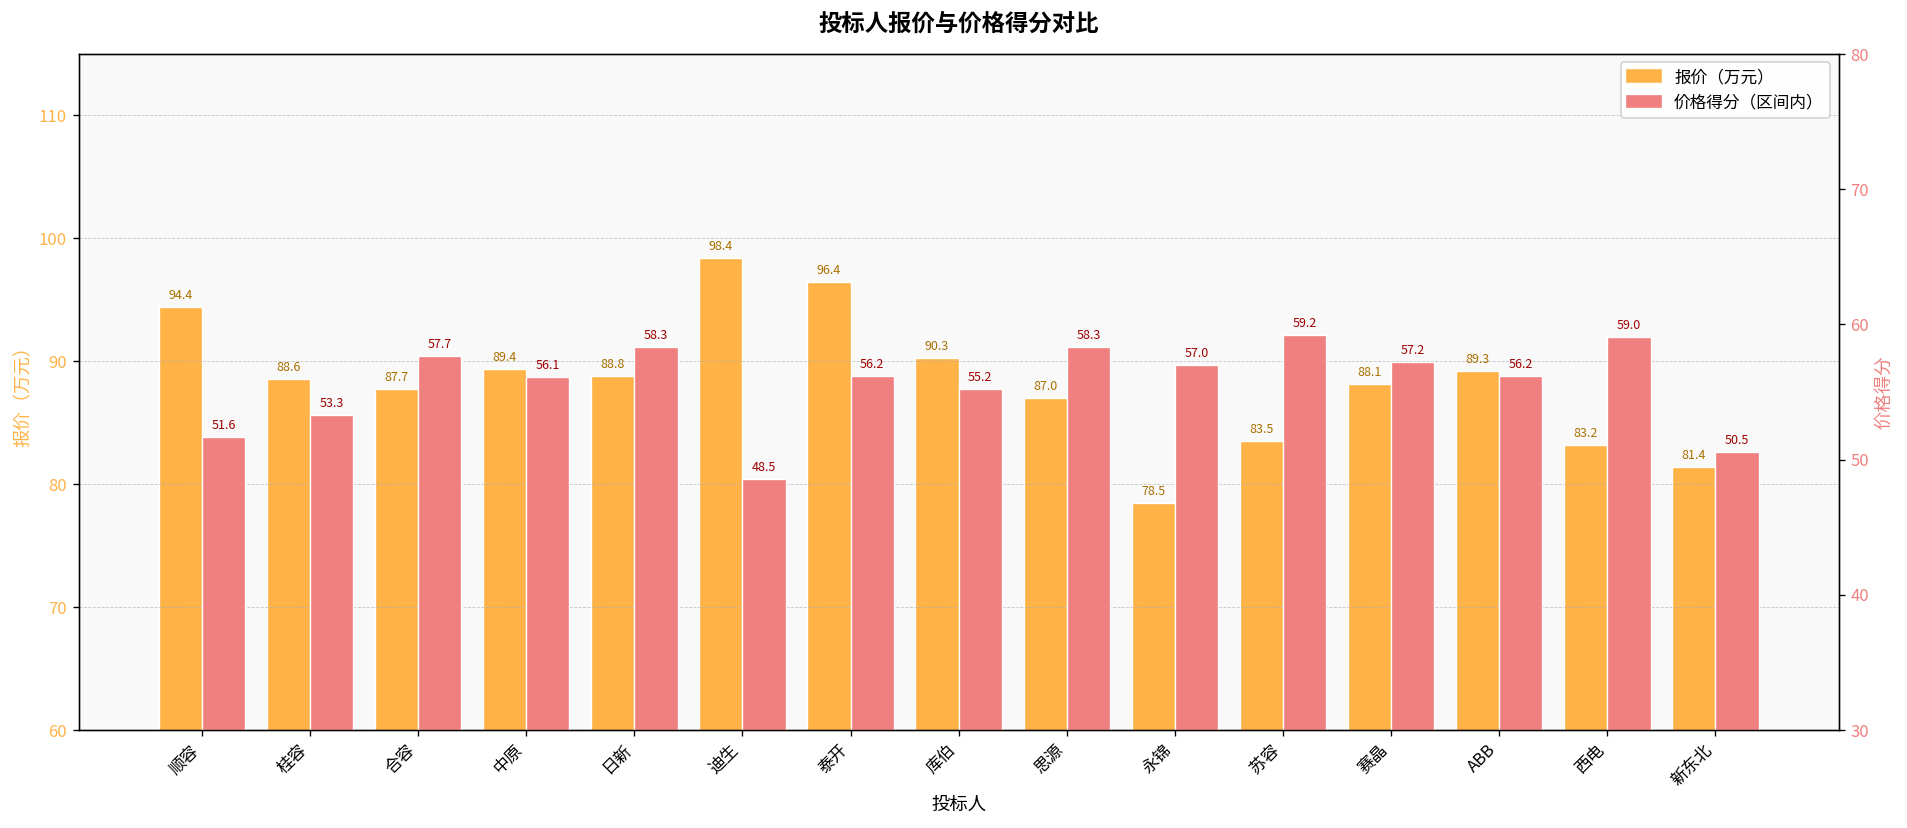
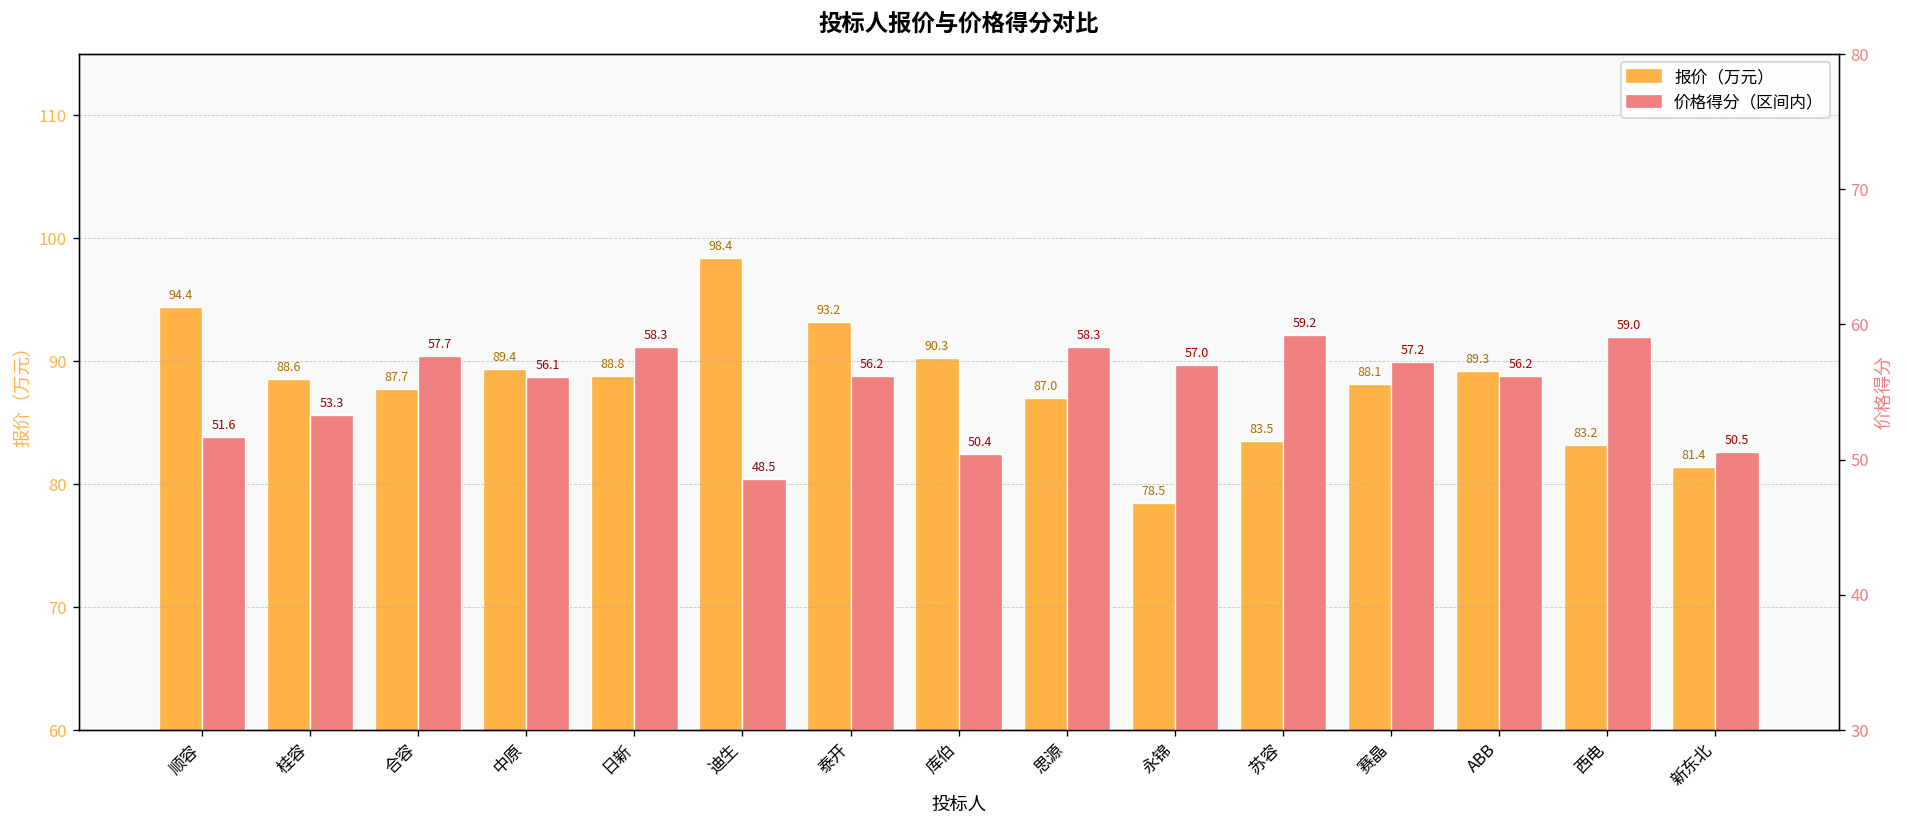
  {
    "报价（万元）": {
      "顺容": 94.4,
      "桂容": 88.6,
      "合容": 87.7,
      "中原": 89.4,
      "日新": 88.8,
      "迪生": 98.4,
-     "泰开": 96.4,
+     "泰开": 93.2,
      "库伯": 90.3,
      "思源": 87.0,
      "永锦": 78.5,
      "苏容": 83.5,
      "赛晶": 88.1,
      "ABB": 89.3,
      "西电": 83.2,
      "新东北": 81.4
    },
    "价格得分（区间内）": {
      "顺容": 51.6,
      "桂容": 53.3,
      "合容": 57.7,
      "中原": 56.1,
      "日新": 58.3,
      "迪生": 48.5,
      "泰开": 56.2,
-     "库伯": 55.2,
+     "库伯": 50.4,
      "思源": 58.3,
      "永锦": 57.0,
      "苏容": 59.2,
      "赛晶": 57.2,
      "ABB": 56.2,
      "西电": 59.0,
      "新东北": 50.5
    }
  }
